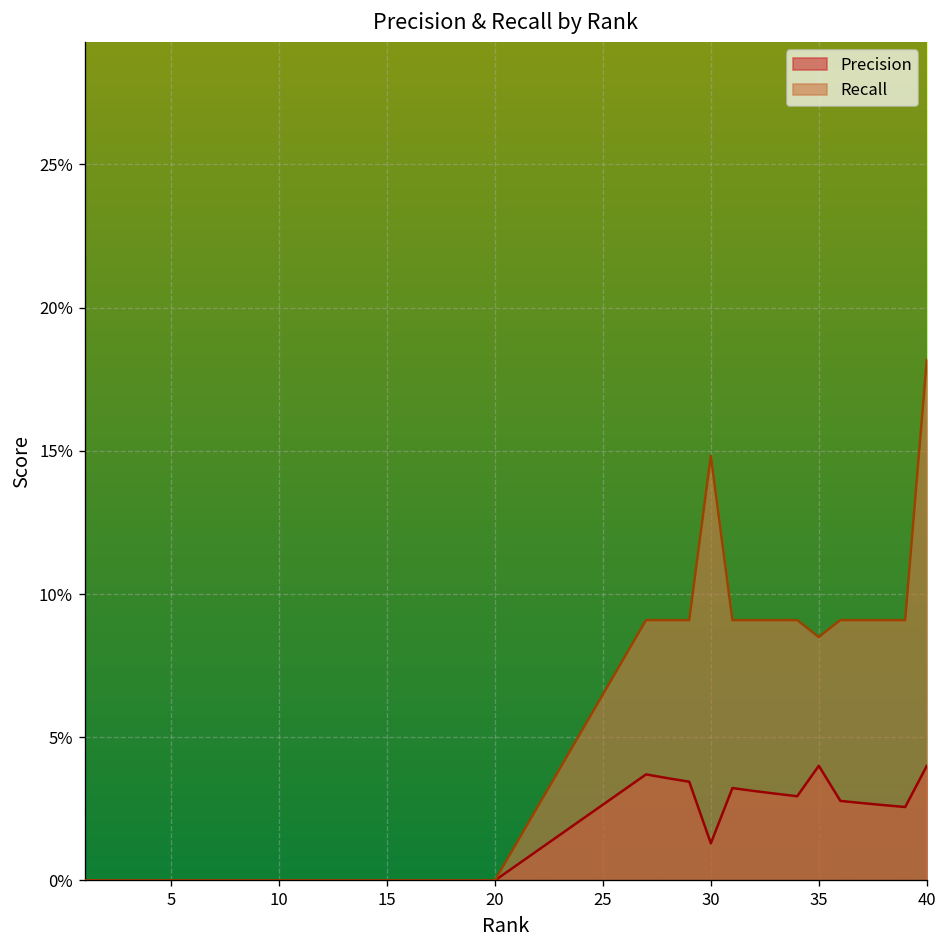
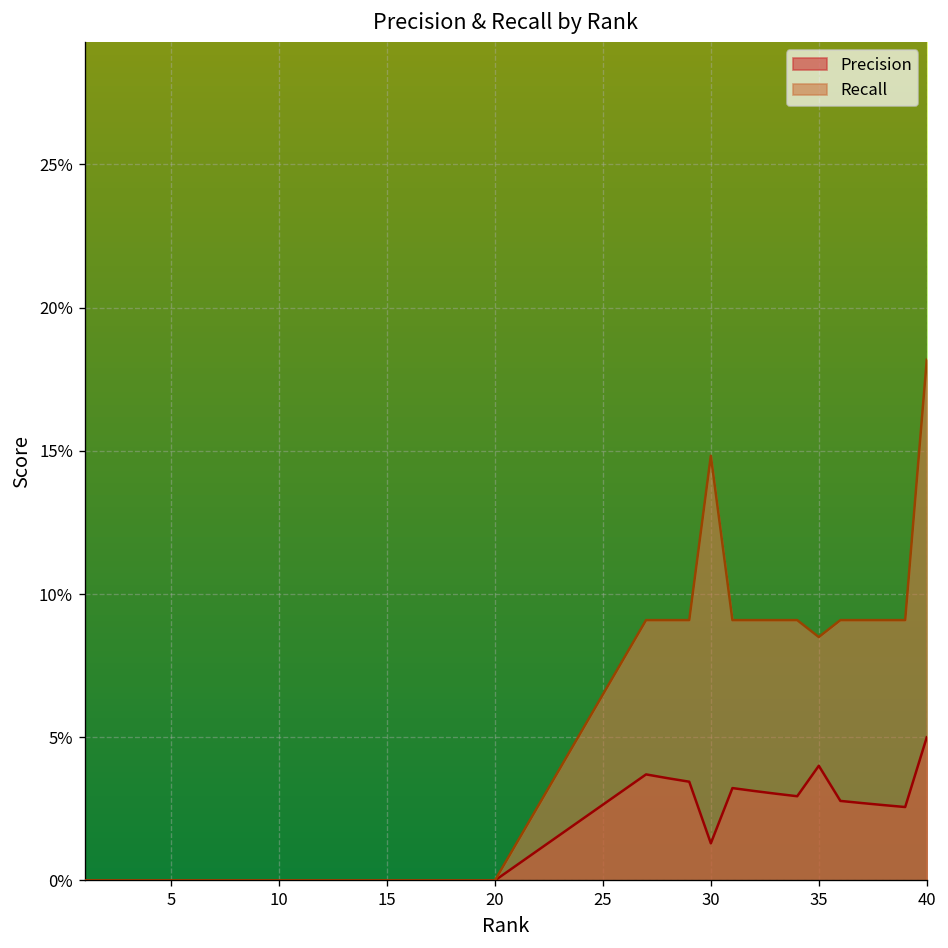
  {
    "Precision": {
      "30": "1.3%",
      "35": "4.0%",
-     "40": "4.0%"
+     "40": "5.0%"
    },
    "Recall": {
      "30": "14.8%",
      "35": "8.5%",
      "40": "18.2%"
    }
  }
